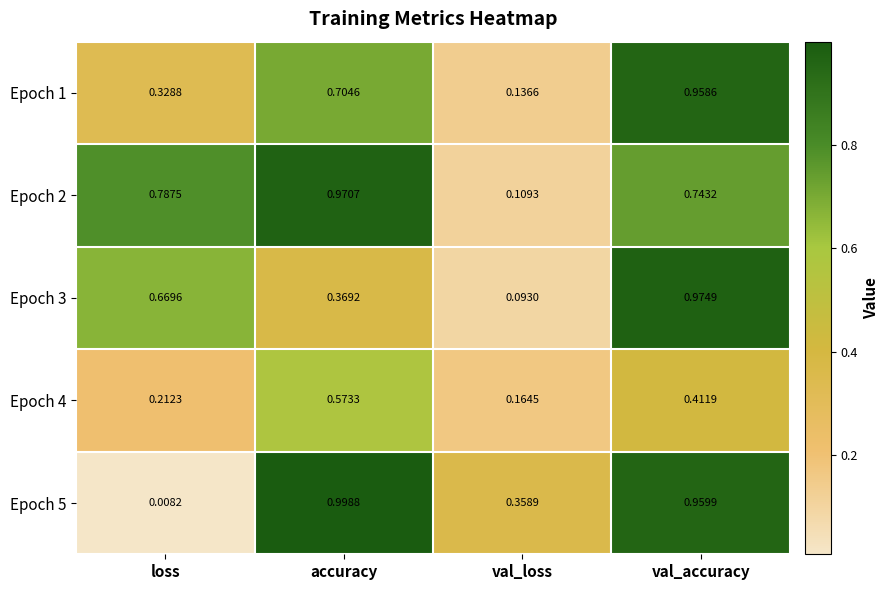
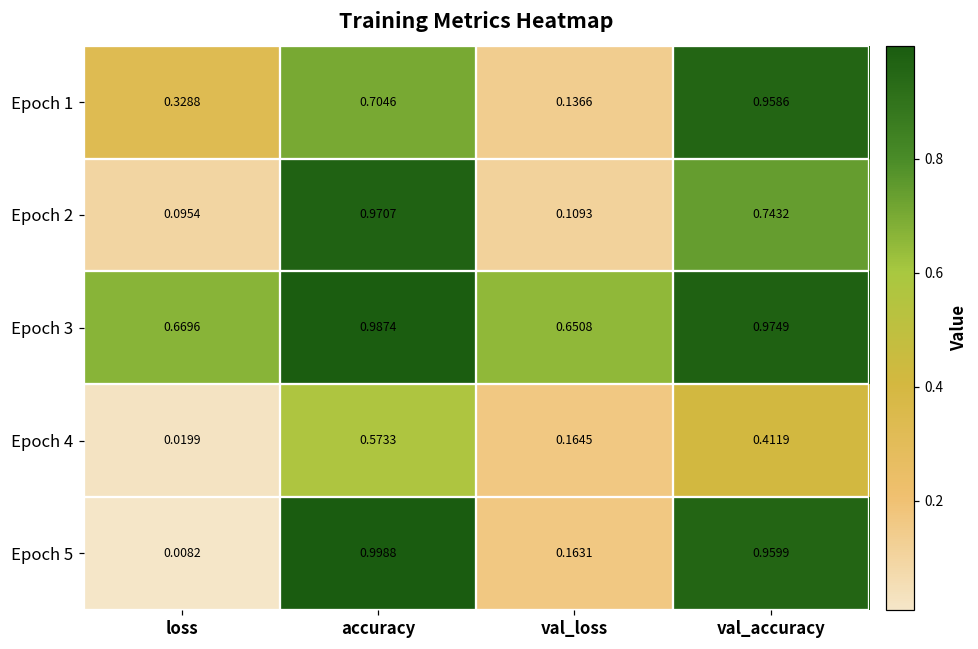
  {
    "Epoch 1": {
      "loss": 0.3288,
      "accuracy": 0.7046,
      "val_loss": 0.1366,
      "val_accuracy": 0.9586
    },
    "Epoch 2": {
-     "loss": 0.7875,
+     "loss": 0.0954,
      "accuracy": 0.9707,
      "val_loss": 0.1093,
      "val_accuracy": 0.7432
    },
    "Epoch 3": {
      "loss": 0.6696,
-     "accuracy": 0.3692,
-     "val_loss": 0.0930,
+     "accuracy": 0.9874,
+     "val_loss": 0.6508,
      "val_accuracy": 0.9749
    },
    "Epoch 4": {
-     "loss": 0.2123,
+     "loss": 0.0199,
      "accuracy": 0.5733,
      "val_loss": 0.1645,
      "val_accuracy": 0.4119
    },
    "Epoch 5": {
      "loss": 0.0082,
      "accuracy": 0.9988,
-     "val_loss": 0.3589,
+     "val_loss": 0.1631,
      "val_accuracy": 0.9599
    }
  }
